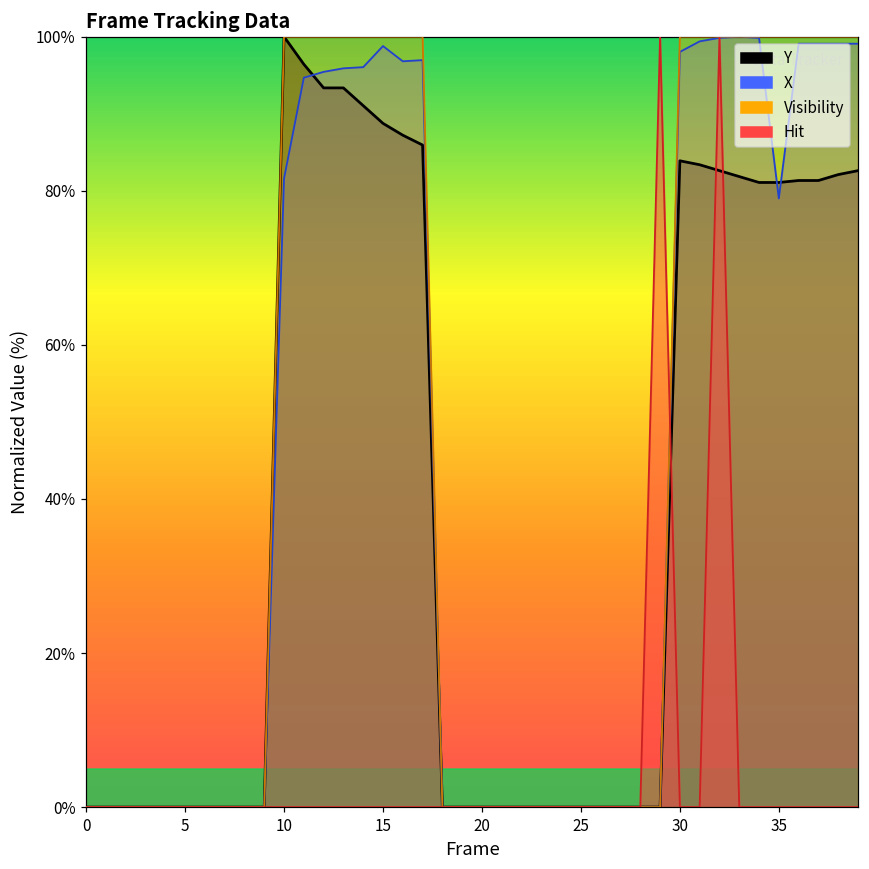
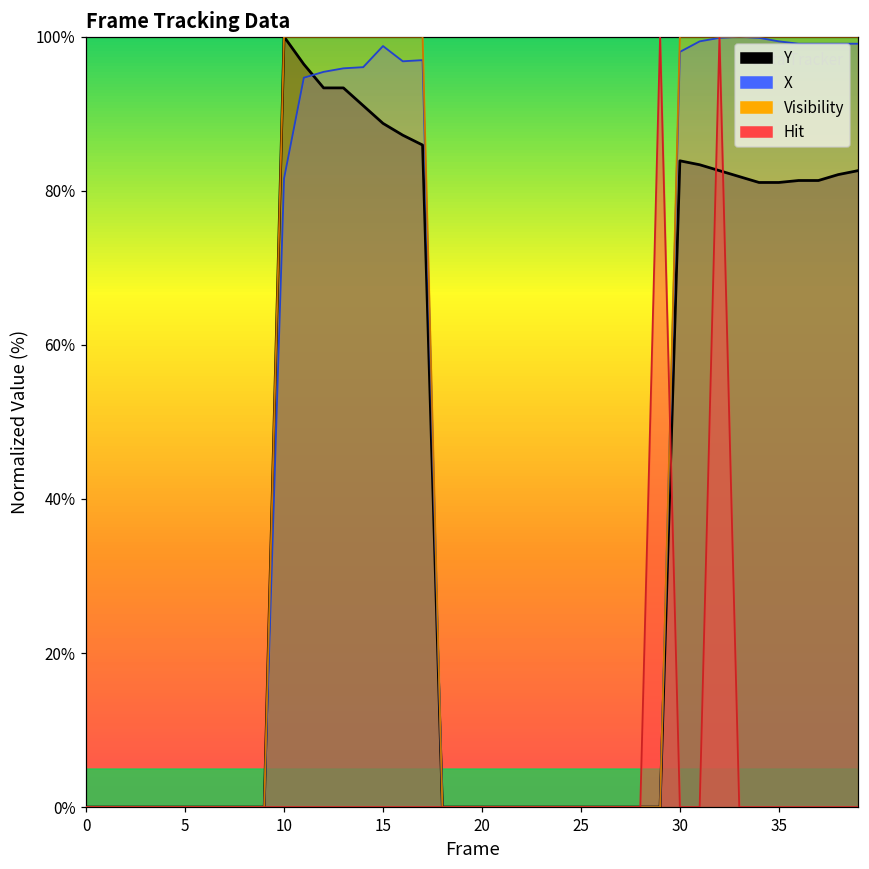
  {
    "X": {
      "10": "82%",
      "15": "99%",
      "30": "98%",
-     "35": "79%"
+     "35": "99%"
    },
    "Visibility": {
      "15": "100%",
      "30": "100%",
      "35": "100%"
    }
  }
